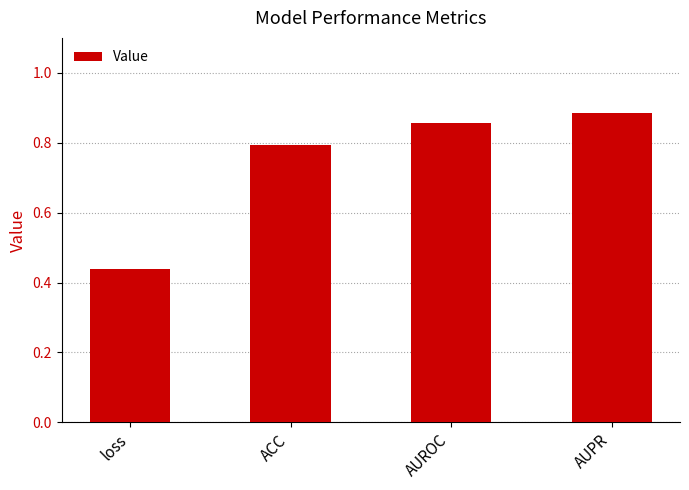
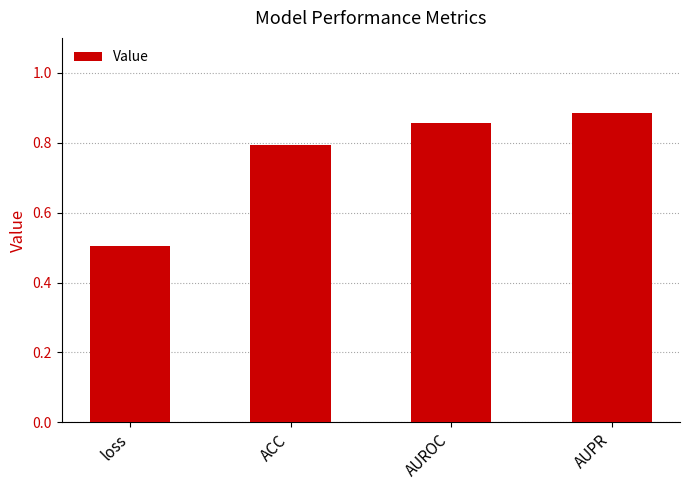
  {
-   "loss": 0.44,
+   "loss": 0.50,
    "ACC": 0.79,
    "AUROC": 0.86,
    "AUPR": 0.89
  }
